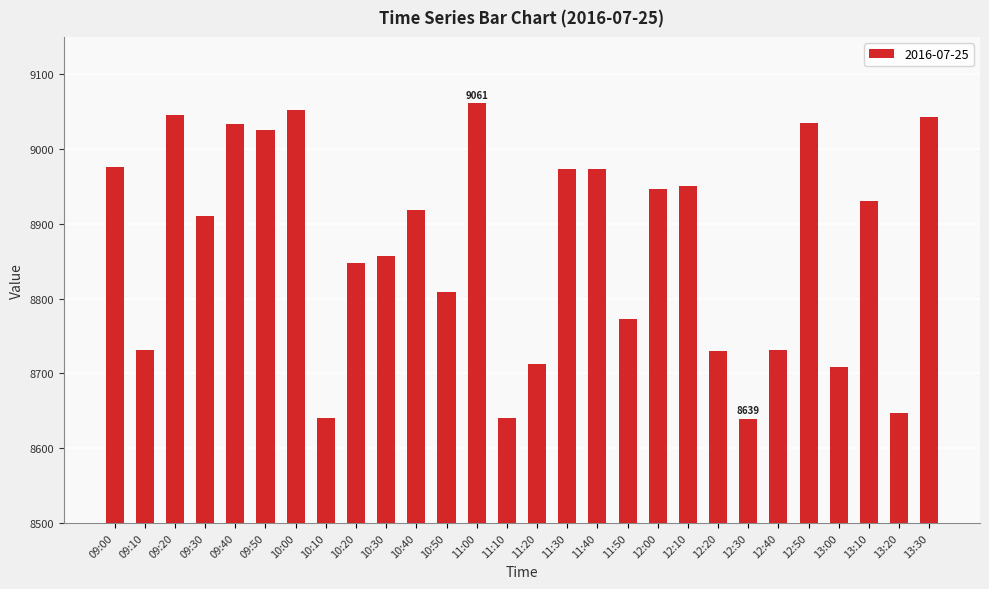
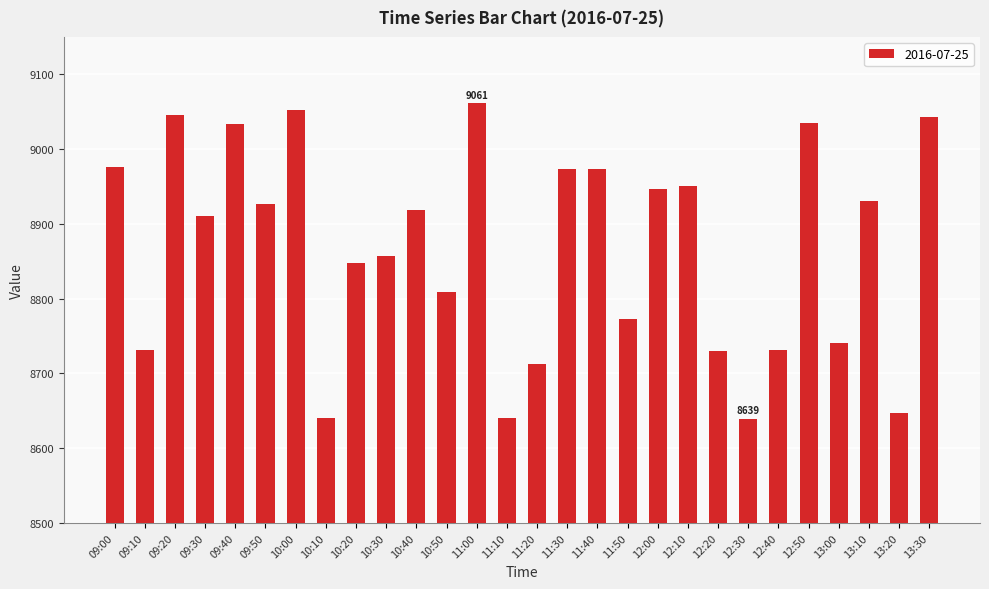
  {
    "09:00": 8980,
    "09:10": 8730,
    "09:20": 9050,
    "09:30": 8910,
    "09:40": 9030,
-   "09:50": 9030,
+   "09:50": 8930,
    "10:00": 9050,
    "10:10": 8640,
    "10:20": 8850,
    "10:30": 8860,
    "10:40": 8920,
    "10:50": 8810,
    "11:10": 8640,
    "11:20": 8710,
    "11:30": 8970,
    "11:40": 8970,
    "11:50": 8770,
    "12:00": 8950,
    "12:10": 8950,
    "12:20": 8730,
    "12:40": 8730,
    "12:50": 9040,
-   "13:00": 8710,
+   "13:00": 8740,
    "13:10": 8930,
    "13:20": 8650,
    "13:30": 9040
  }
